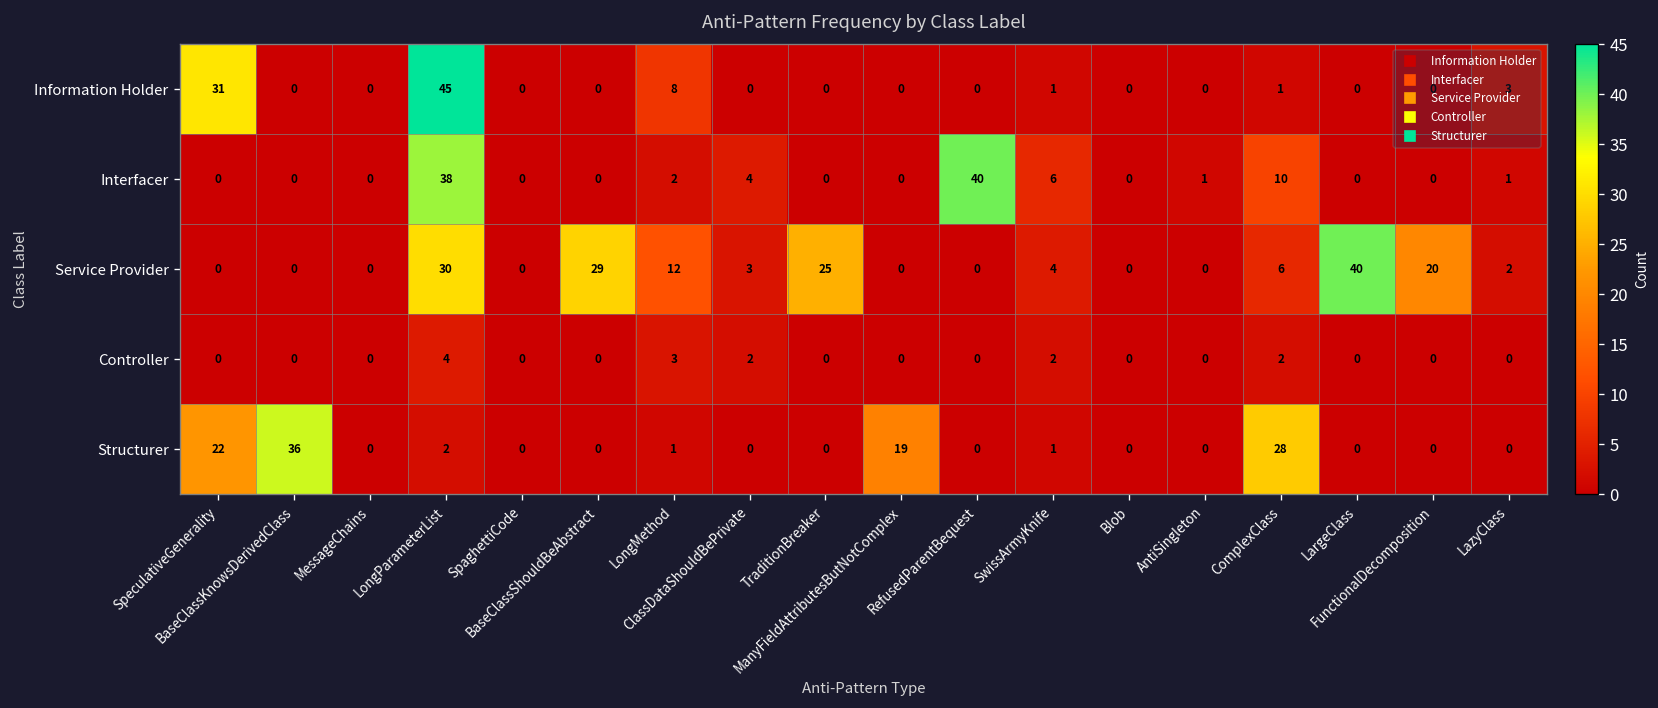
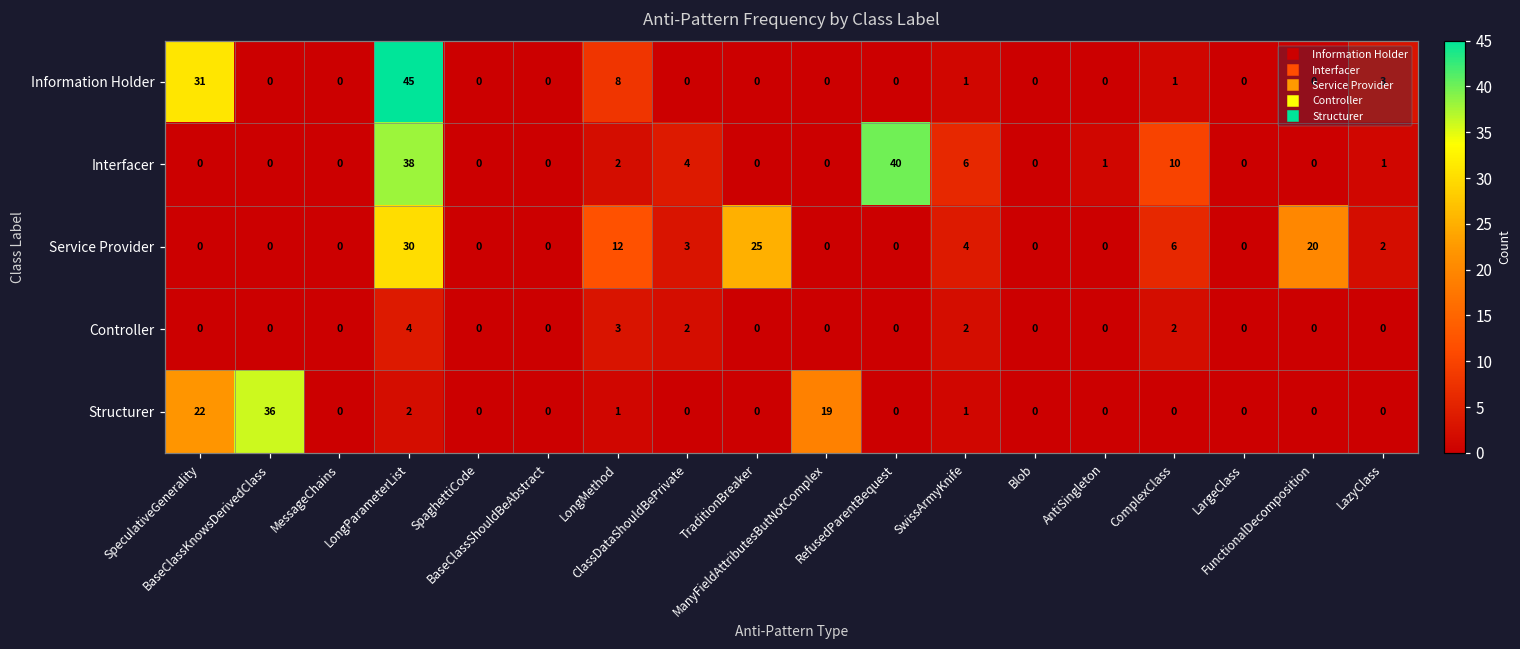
  {
    "Information Holder": {
      "SpeculativeGenerality": 31,
      "BaseClassKnowsDerivedClass": 0,
      "MessageChains": 0,
      "LongParameterList": 45,
      "SpaghettiCode": 0,
      "BaseClassShouldBeAbstract": 0,
      "LongMethod": 8,
      "ClassDataShouldBePrivate": 0,
      "TraditionBreaker": 0,
      "ManyFieldAttributesButNotComplex": 0,
      "RefusedParentBequest": 0,
      "SwissArmyKnife": 1,
      "Blob": 0,
      "AntiSingleton": 0,
      "ComplexClass": 1,
      "LargeClass": 0
    },
    "Interfacer": {
      "SpeculativeGenerality": 0,
      "BaseClassKnowsDerivedClass": 0,
      "MessageChains": 0,
      "LongParameterList": 38,
      "SpaghettiCode": 0,
      "BaseClassShouldBeAbstract": 0,
      "LongMethod": 2,
      "ClassDataShouldBePrivate": 4,
      "TraditionBreaker": 0,
      "ManyFieldAttributesButNotComplex": 0,
      "RefusedParentBequest": 40,
      "SwissArmyKnife": 6,
      "Blob": 0,
      "AntiSingleton": 1,
      "ComplexClass": 10,
      "LargeClass": 0,
      "FunctionalDecomposition": 0,
      "LazyClass": 1
    },
    "Service Provider": {
      "SpeculativeGenerality": 0,
      "BaseClassKnowsDerivedClass": 0,
      "MessageChains": 0,
      "LongParameterList": 30,
      "SpaghettiCode": 0,
-     "BaseClassShouldBeAbstract": 29,
+     "BaseClassShouldBeAbstract": 0,
      "LongMethod": 12,
      "ClassDataShouldBePrivate": 3,
      "TraditionBreaker": 25,
      "ManyFieldAttributesButNotComplex": 0,
      "RefusedParentBequest": 0,
      "SwissArmyKnife": 4,
      "Blob": 0,
      "AntiSingleton": 0,
      "ComplexClass": 6,
-     "LargeClass": 40,
+     "LargeClass": 0,
      "FunctionalDecomposition": 20,
      "LazyClass": 2
    },
    "Controller": {
      "SpeculativeGenerality": 0,
      "BaseClassKnowsDerivedClass": 0,
      "MessageChains": 0,
      "LongParameterList": 4,
      "SpaghettiCode": 0,
      "BaseClassShouldBeAbstract": 0,
      "LongMethod": 3,
      "ClassDataShouldBePrivate": 2,
      "TraditionBreaker": 0,
      "ManyFieldAttributesButNotComplex": 0,
      "RefusedParentBequest": 0,
      "SwissArmyKnife": 2,
      "Blob": 0,
      "AntiSingleton": 0,
      "ComplexClass": 2,
      "LargeClass": 0,
      "FunctionalDecomposition": 0,
      "LazyClass": 0
    },
    "Structurer": {
      "SpeculativeGenerality": 22,
      "BaseClassKnowsDerivedClass": 36,
      "MessageChains": 0,
      "LongParameterList": 2,
      "SpaghettiCode": 0,
      "BaseClassShouldBeAbstract": 0,
      "LongMethod": 1,
      "ClassDataShouldBePrivate": 0,
      "TraditionBreaker": 0,
      "ManyFieldAttributesButNotComplex": 19,
      "RefusedParentBequest": 0,
      "SwissArmyKnife": 1,
      "Blob": 0,
      "AntiSingleton": 0,
-     "ComplexClass": 28,
+     "ComplexClass": 0,
      "LargeClass": 0,
      "FunctionalDecomposition": 0,
      "LazyClass": 0
    }
  }
